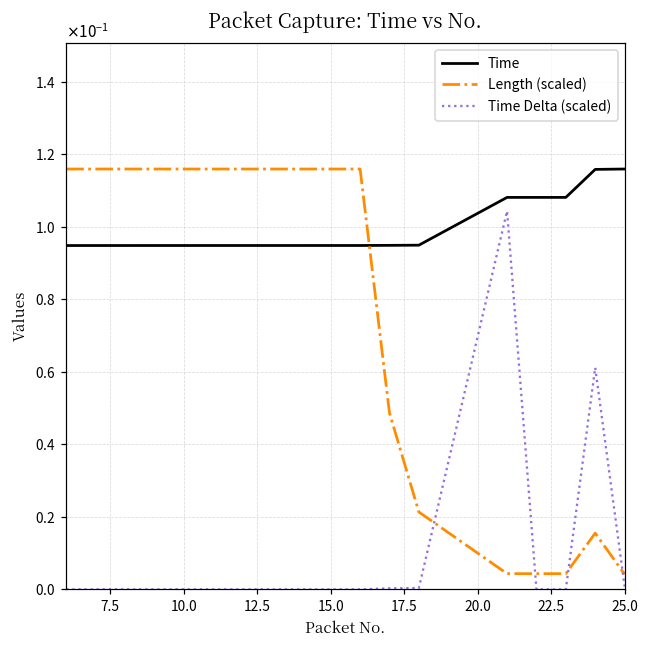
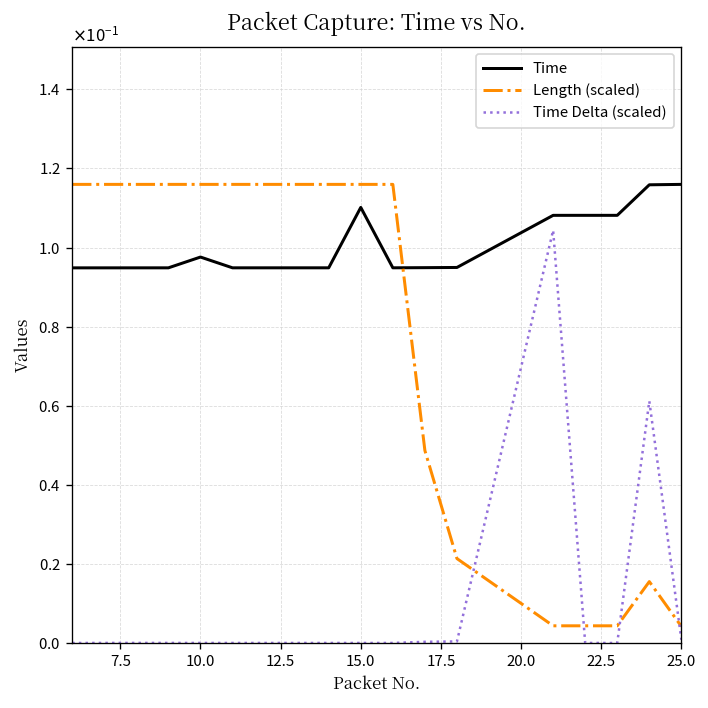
  {
    "Time": {
-     "10.0": 0.095,
-     "15.0": 0.095,
+     "10.0": 0.098,
+     "15.0": 0.110,
      "25.0": 0.116
    },
    "Length (scaled)": {
      "10.0": 0.116,
      "15.0": 0.116,
      "25.0": 0.004
    },
    "Time Delta (scaled)": {
      "10.0": 0.000,
      "15.0": 0.000,
      "25.0": 0.001
    }
  }
